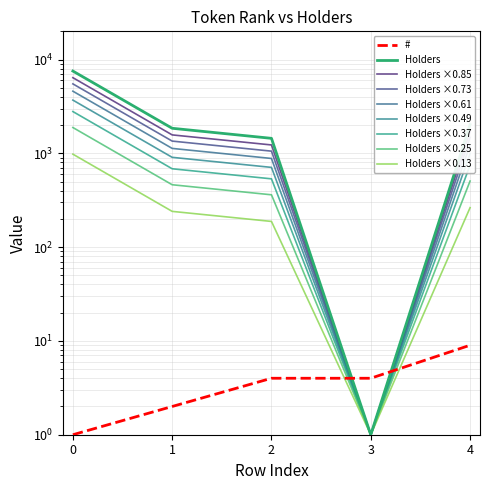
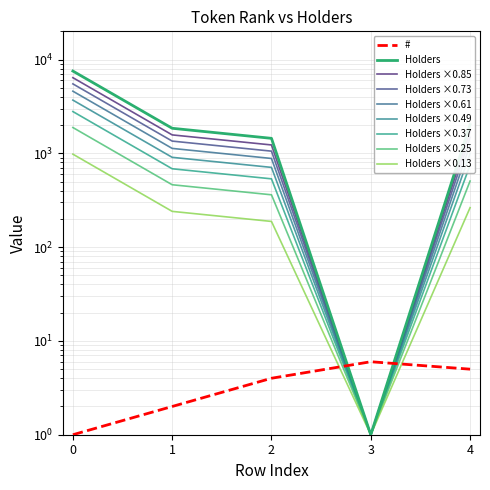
  {
    "#": {
      "0": 1,
      "1": 2,
      "2": 4,
-     "3": 4,
-     "4": 9
+     "3": 6,
+     "4": 5
    },
    "Holders ×0.13": {
      "0": 1000,
      "1": 240,
      "2": 190,
      "4": 260
    }
  }
